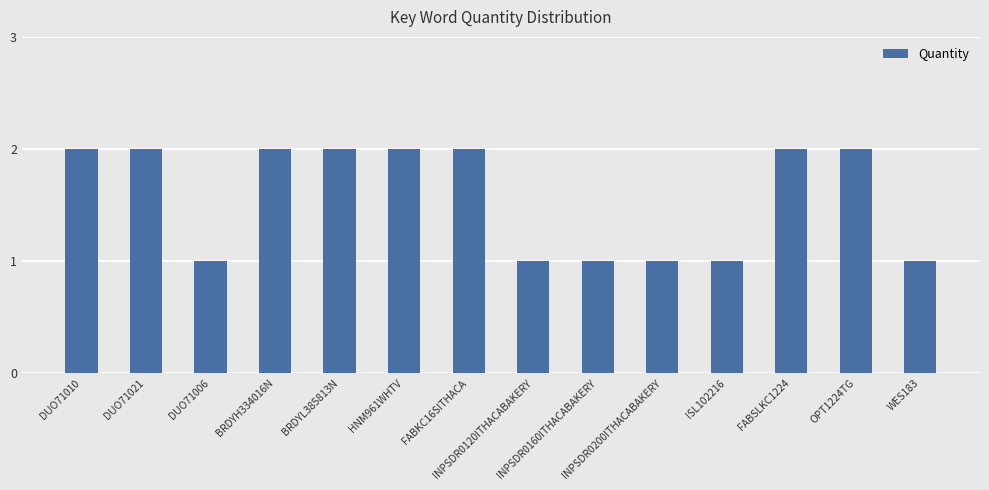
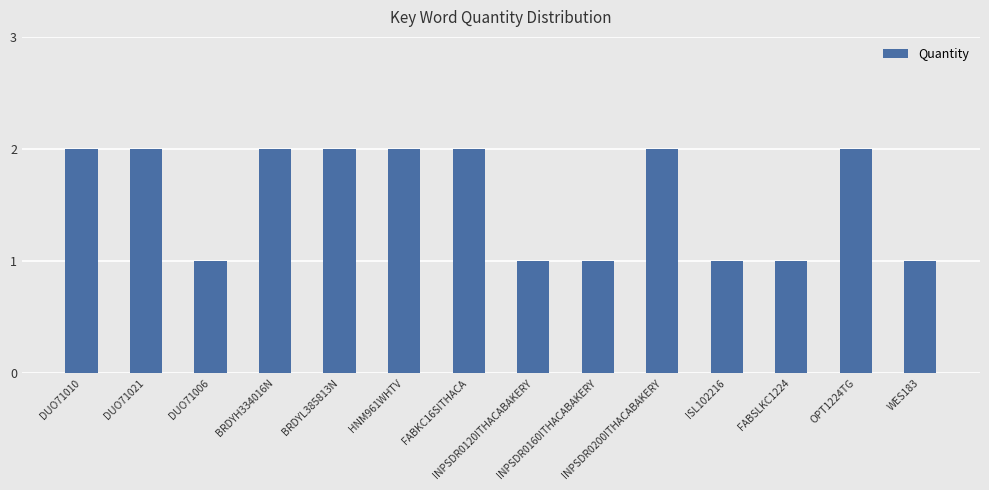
  {
    "DUO71010": 2,
    "DUO71021": 2,
    "DUO71006": 1,
    "BRDYH334016N": 2,
    "BRDYL385813N": 2,
    "HNM961WHTV": 2,
    "FABKC16SITHACA": 2,
    "INPSDR0120ITHACABAKERY": 1,
    "INPSDR0160ITHACABAKERY": 1,
-   "INPSDR0200ITHACABAKERY": 1,
+   "INPSDR0200ITHACABAKERY": 2,
    "ISL102216": 1,
-   "FABSLKC1224": 2,
+   "FABSLKC1224": 1,
    "OPT1224TG": 2,
    "WES183": 1
  }
